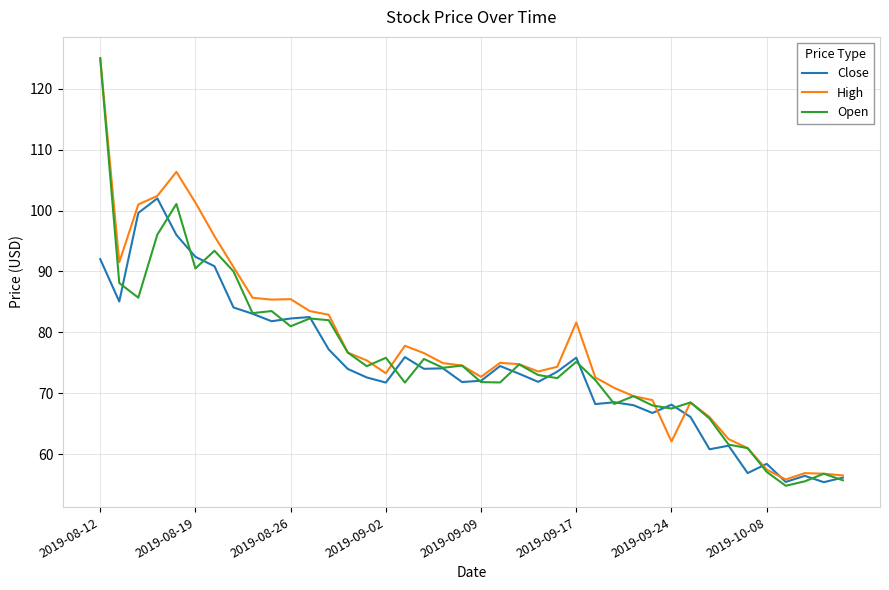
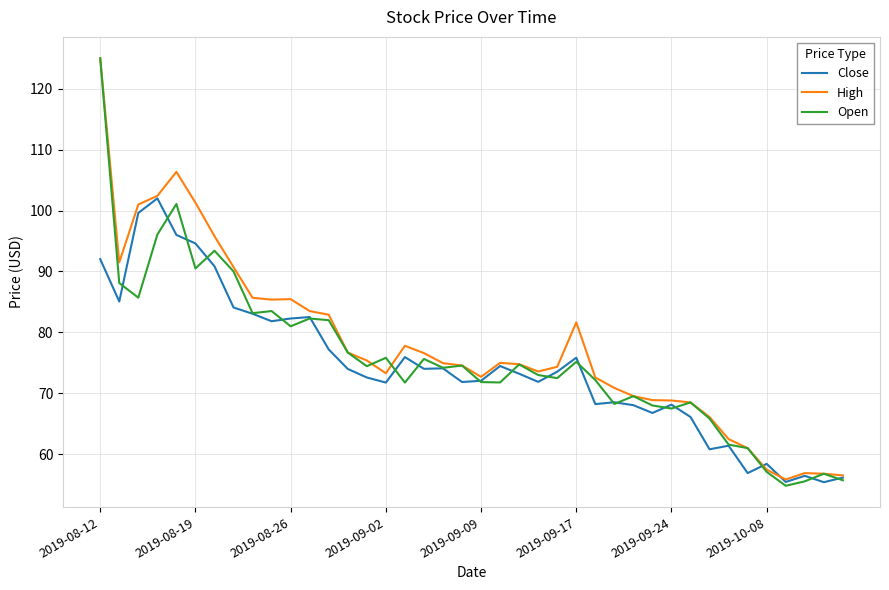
  {
    "Close": {
      "2019-08-12": 92,
-     "2019-08-19": 92,
+     "2019-08-19": 95,
      "2019-08-26": 82,
      "2019-09-02": 72,
      "2019-09-17": 76,
      "2019-09-24": 68,
      "2019-10-08": 58
    },
    "High": {
      "2019-08-19": 101,
      "2019-08-26": 85,
      "2019-09-02": 73,
      "2019-09-09": 73,
      "2019-09-17": 82,
-     "2019-09-24": 62
+     "2019-09-24": 69
    },
    "Open": {
      "2019-08-19": 91,
      "2019-08-26": 81,
      "2019-09-02": 76,
      "2019-09-17": 75,
      "2019-09-24": 68
    }
  }
